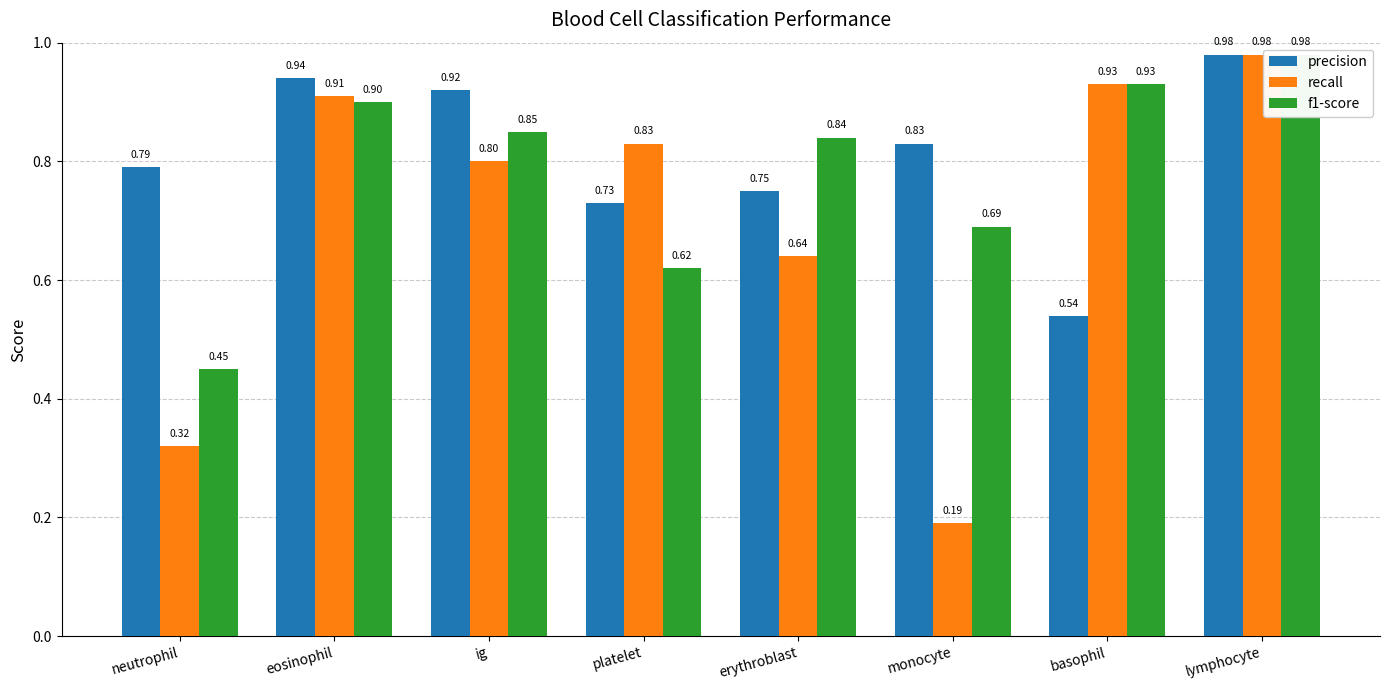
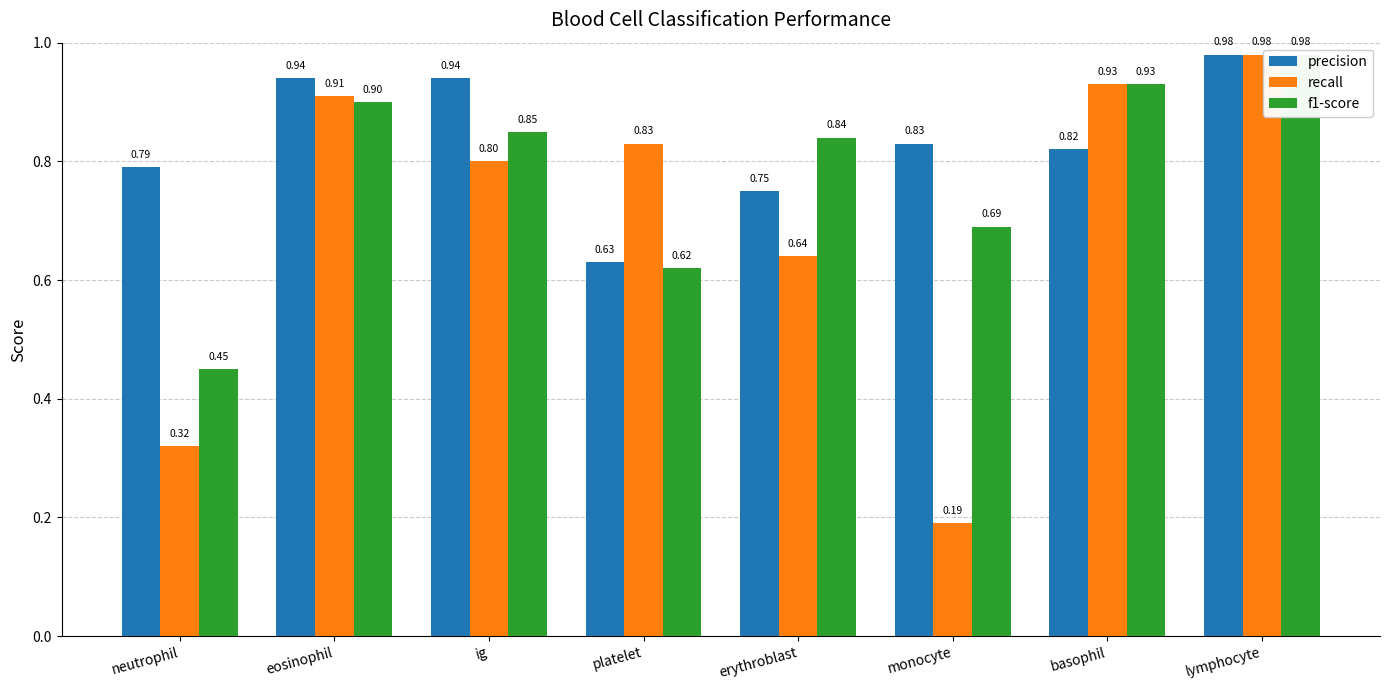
  {
    "precision": {
      "neutrophil": 0.79,
      "eosinophil": 0.94,
-     "ig": 0.92,
-     "platelet": 0.73,
+     "ig": 0.94,
+     "platelet": 0.63,
      "erythroblast": 0.75,
      "monocyte": 0.83,
-     "basophil": 0.54,
+     "basophil": 0.82,
      "lymphocyte": 0.98
    },
    "recall": {
      "neutrophil": 0.32,
      "eosinophil": 0.91,
      "ig": 0.80,
      "platelet": 0.83,
      "erythroblast": 0.64,
      "monocyte": 0.19,
      "basophil": 0.93,
      "lymphocyte": 0.98
    },
    "f1-score": {
      "neutrophil": 0.45,
      "eosinophil": 0.90,
      "ig": 0.85,
      "platelet": 0.62,
      "erythroblast": 0.84,
      "monocyte": 0.69,
      "basophil": 0.93
    }
  }
